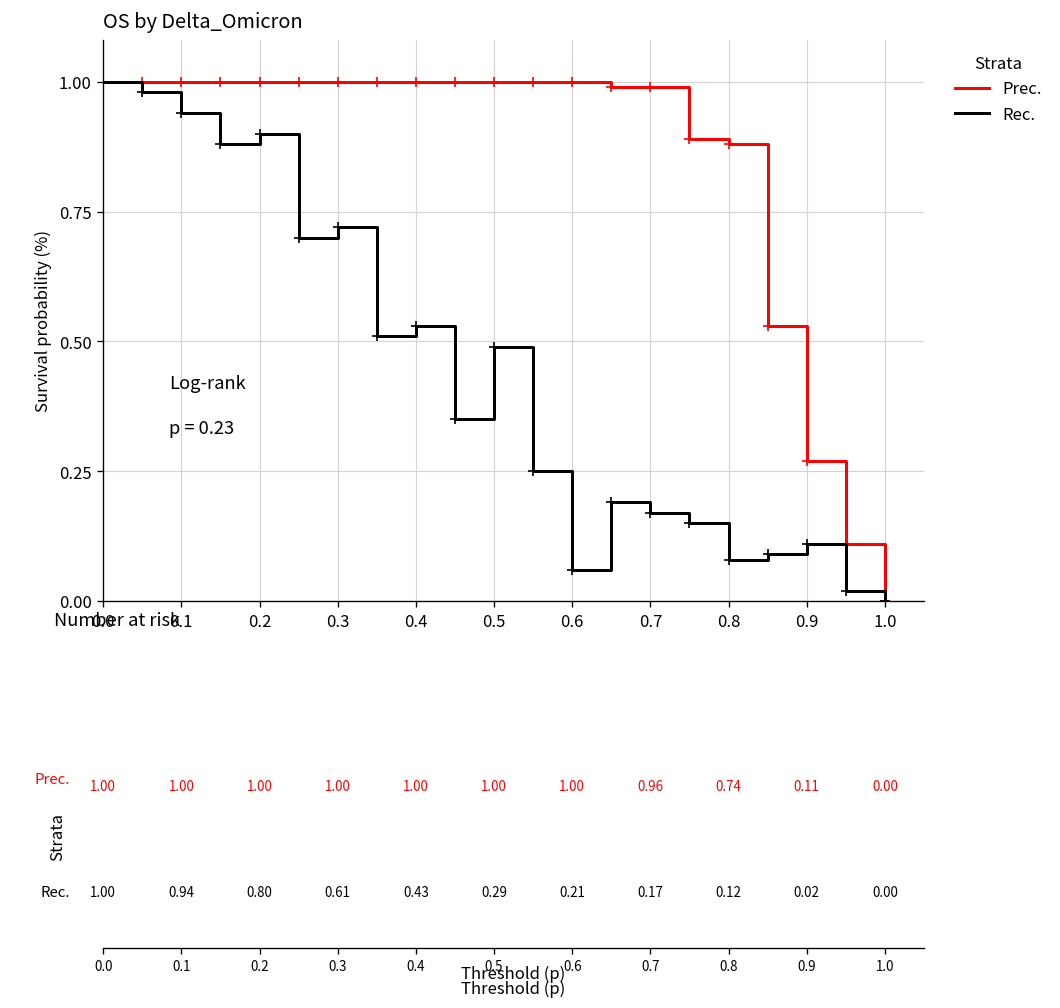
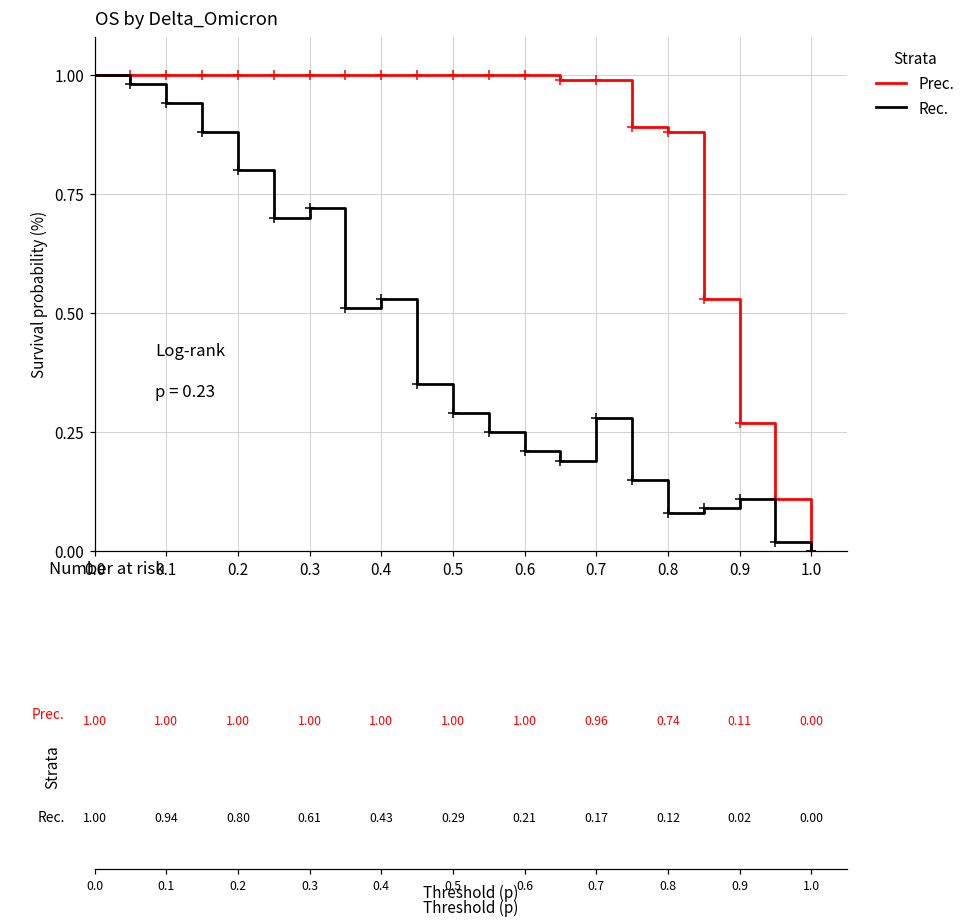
  {
    "Prec.": {
      "0.1": 1.00,
      "0.2": 1.00,
      "0.3": 1.00,
      "0.4": 1.00,
      "0.5": 1.00,
      "0.6": 1.00,
      "0.7": 0.99,
      "0.8": 0.88,
      "0.9": 0.27
    },
    "Rec.": {
      "0.1": 0.94,
-     "0.2": 0.9,
+     "0.2": 0.8,
      "0.3": 0.72,
      "0.4": 0.53,
-     "0.5": 0.49,
-     "0.6": 0.06,
-     "0.7": 0.17,
+     "0.5": 0.29,
+     "0.6": 0.21,
+     "0.7": 0.28,
      "0.8": 0.08,
      "0.9": 0.11
    }
  }
